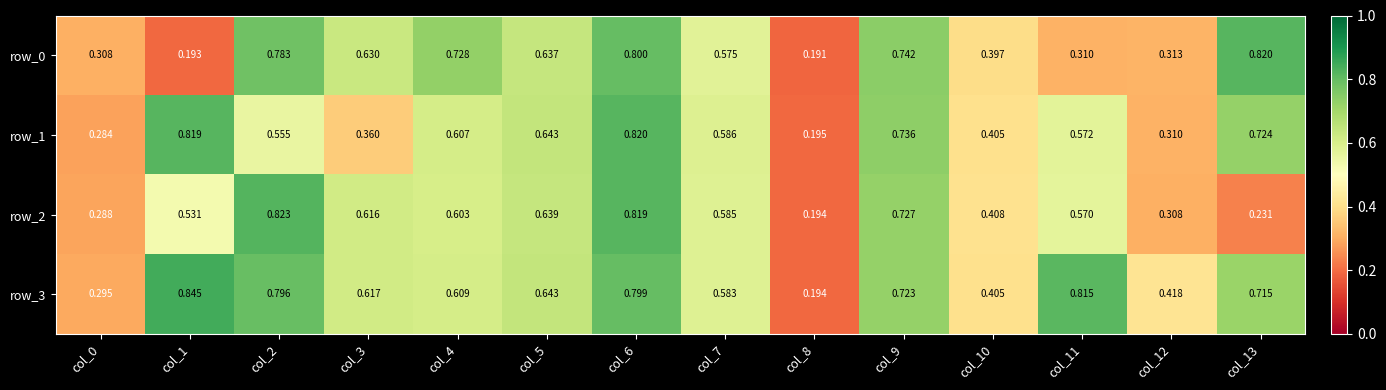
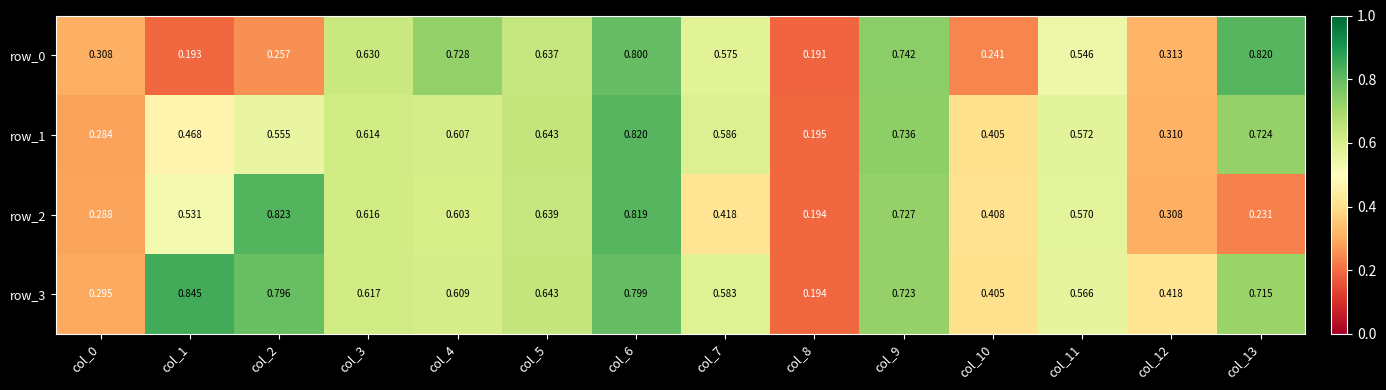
  {
    "row_0": {
      "col_0": 0.308,
      "col_1": 0.193,
-     "col_2": 0.783,
+     "col_2": 0.257,
      "col_3": 0.630,
      "col_4": 0.728,
      "col_5": 0.637,
      "col_6": 0.800,
      "col_7": 0.575,
      "col_8": 0.191,
      "col_9": 0.742,
-     "col_10": 0.397,
-     "col_11": 0.310,
+     "col_10": 0.241,
+     "col_11": 0.546,
      "col_12": 0.313,
      "col_13": 0.820
    },
    "row_1": {
      "col_0": 0.284,
-     "col_1": 0.819,
+     "col_1": 0.468,
      "col_2": 0.555,
-     "col_3": 0.360,
+     "col_3": 0.614,
      "col_4": 0.607,
      "col_5": 0.643,
      "col_6": 0.820,
      "col_7": 0.586,
      "col_8": 0.195,
      "col_9": 0.736,
      "col_10": 0.405,
      "col_11": 0.572,
      "col_12": 0.310,
      "col_13": 0.724
    },
    "row_2": {
      "col_0": 0.288,
      "col_1": 0.531,
      "col_2": 0.823,
      "col_3": 0.616,
      "col_4": 0.603,
      "col_5": 0.639,
      "col_6": 0.819,
-     "col_7": 0.585,
+     "col_7": 0.418,
      "col_8": 0.194,
      "col_9": 0.727,
      "col_10": 0.408,
      "col_11": 0.570,
      "col_12": 0.308,
      "col_13": 0.231
    },
    "row_3": {
      "col_0": 0.295,
      "col_1": 0.845,
      "col_2": 0.796,
      "col_3": 0.617,
      "col_4": 0.609,
      "col_5": 0.643,
      "col_6": 0.799,
      "col_7": 0.583,
      "col_8": 0.194,
      "col_9": 0.723,
      "col_10": 0.405,
-     "col_11": 0.815,
+     "col_11": 0.566,
      "col_12": 0.418,
      "col_13": 0.715
    }
  }
